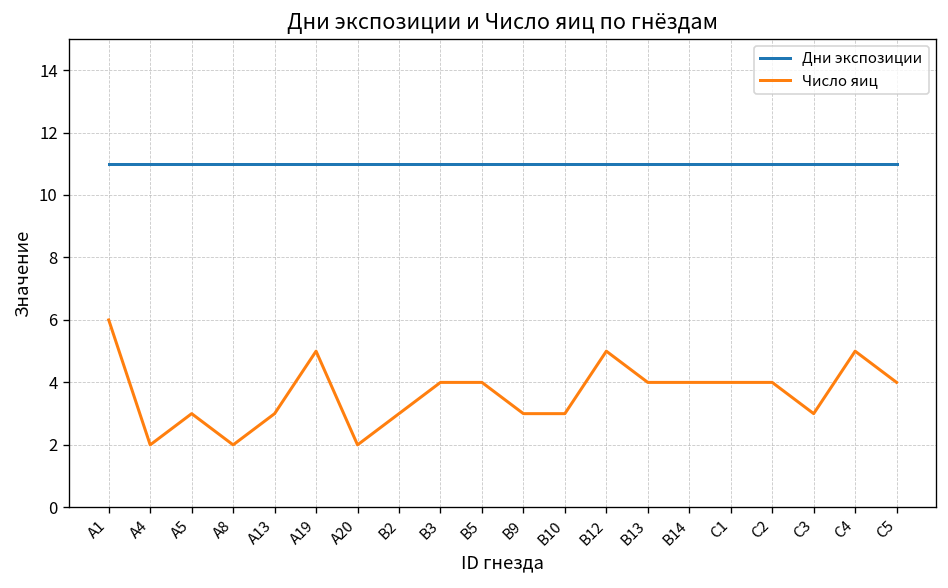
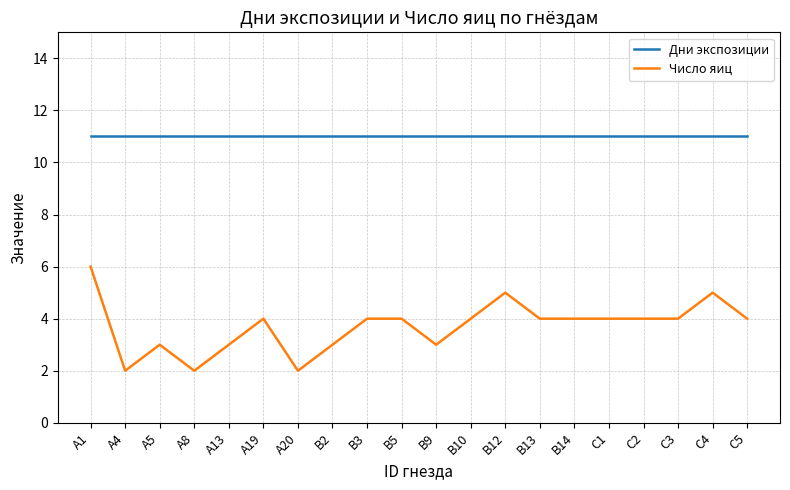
  {
    "Дни экспозиции": {
      "А1": 11,
      "А4": 11,
      "А5": 11,
      "А8": 11,
      "А13": 11,
      "А19": 11,
      "А20": 11,
      "B2": 11,
      "B3": 11,
      "B5": 11,
      "B9": 11,
      "B10": 11,
      "B12": 11,
      "B13": 11,
      "B14": 11,
      "C1": 11,
      "C2": 11,
      "C3": 11,
      "C4": 11,
      "C5": 11
    },
    "Число яиц": {
      "А1": 6,
      "А4": 2,
      "А5": 3,
      "А8": 2,
      "А13": 3,
-     "А19": 5,
+     "А19": 4,
      "А20": 2,
      "B2": 3,
      "B3": 4,
      "B5": 4,
      "B9": 3,
-     "B10": 3,
+     "B10": 4,
      "B12": 5,
      "B13": 4,
      "B14": 4,
      "C1": 4,
      "C2": 4,
-     "C3": 3,
+     "C3": 4,
      "C4": 5,
      "C5": 4
    }
  }
